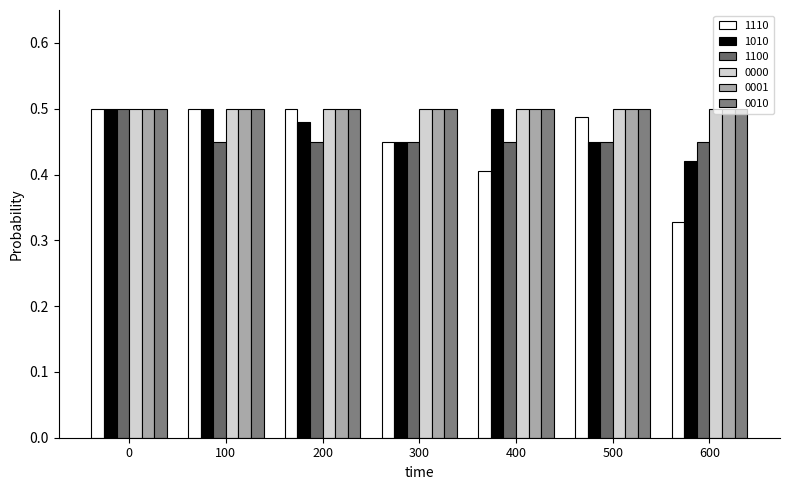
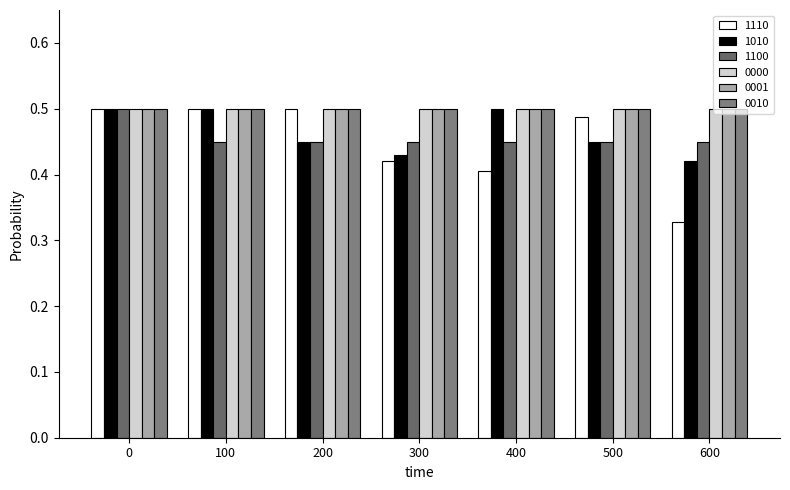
  {
    "1110": {
      "0": 0.50,
      "100": 0.50,
      "200": 0.50,
-     "300": 0.45,
+     "300": 0.42,
      "400": 0.41,
      "500": 0.49,
      "600": 0.33
    },
    "1010": {
      "0": 0.50,
      "100": 0.50,
-     "200": 0.48,
-     "300": 0.45,
+     "200": 0.45,
+     "300": 0.43,
      "400": 0.50,
      "500": 0.45,
      "600": 0.42
    },
    "0000": {
      "0": 0.50,
      "100": 0.50,
      "200": 0.50,
      "300": 0.50,
      "400": 0.50,
      "500": 0.50
    },
    "0001": {
      "0": 0.50,
      "100": 0.50,
      "200": 0.50,
      "300": 0.50,
      "400": 0.50,
      "500": 0.50
    }
  }
